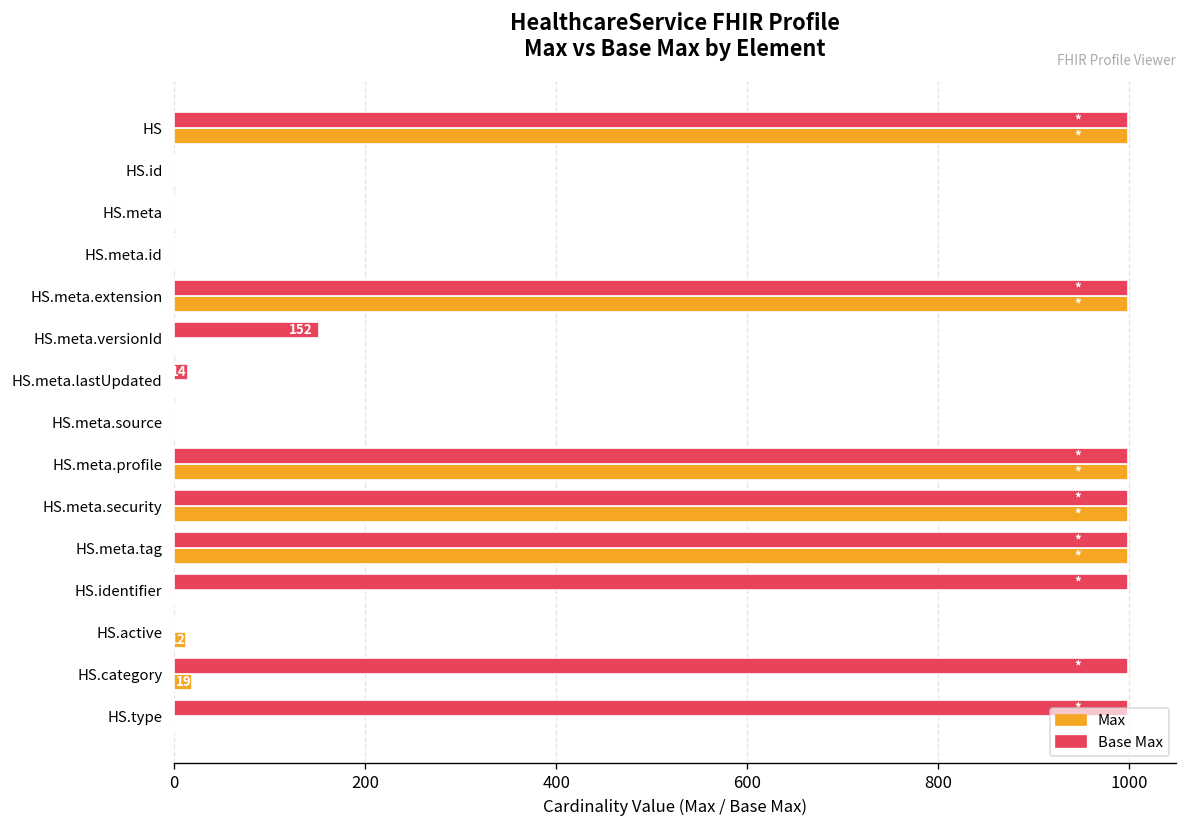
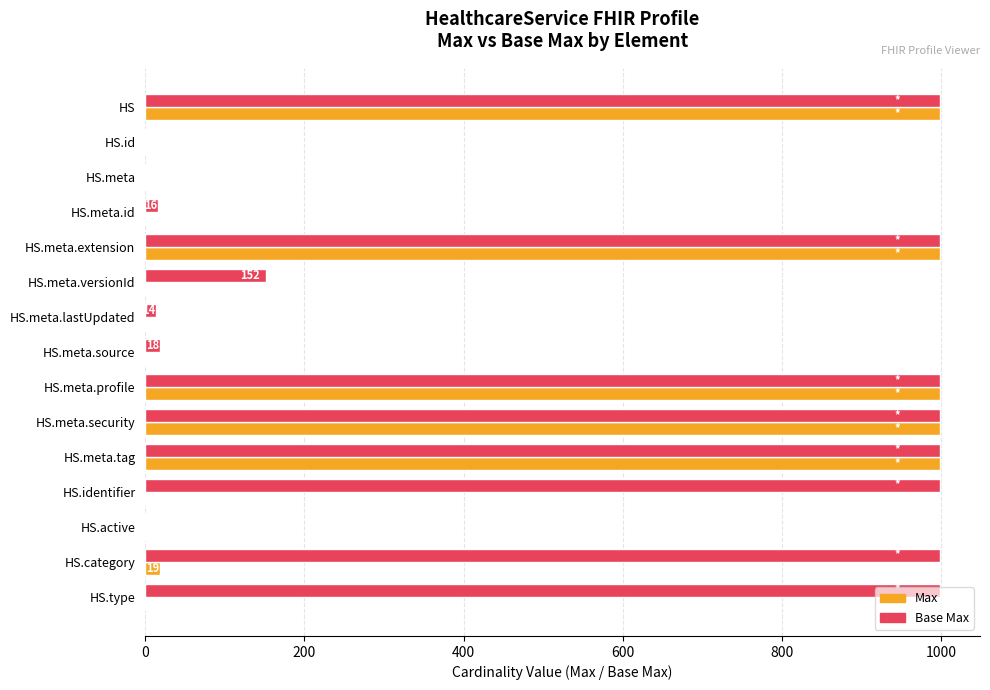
  {
    "Max": {
      "HS": 1000,
      "HS.meta.extension": 1000,
      "HS.meta.profile": 1000,
      "HS.meta.security": 1000,
      "HS.meta.tag": 1000,
-     "HS.active": 10
+     "HS.active": 0
    },
    "Base Max": {
      "HS": 1000,
-     "HS.meta.id": 0,
+     "HS.meta.id": 20,
      "HS.meta.extension": 1000,
      "HS.meta.lastUpdated": 10,
-     "HS.meta.source": 0,
+     "HS.meta.source": 20,
      "HS.meta.profile": 1000,
      "HS.meta.security": 1000,
      "HS.meta.tag": 1000,
      "HS.identifier": 1000,
      "HS.category": 1000
    }
  }
